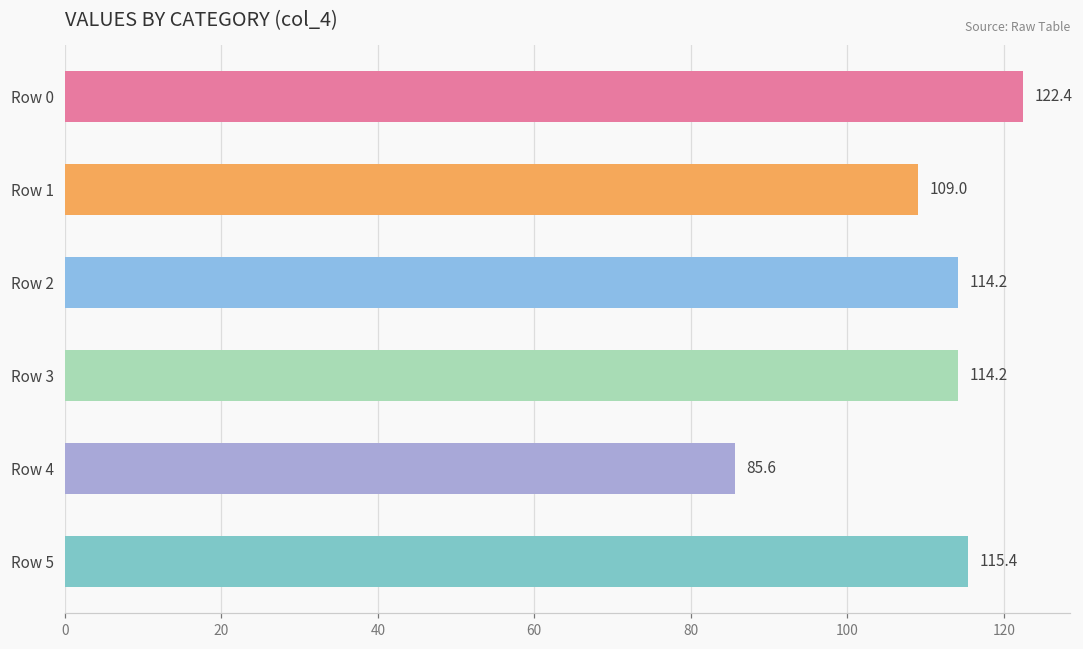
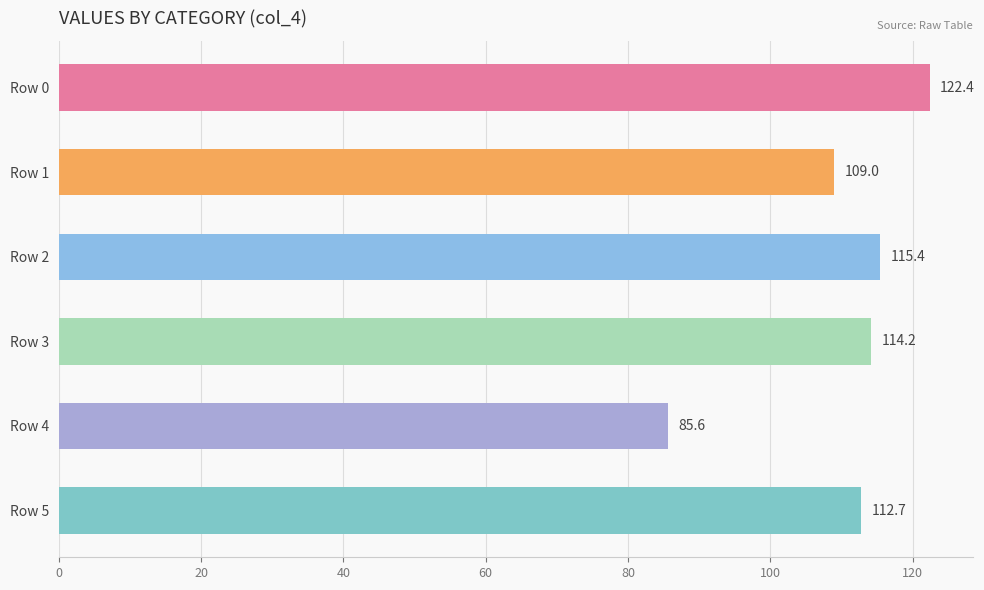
  {
    "Row 0": 122.4,
    "Row 1": 109.0,
-   "Row 2": 114.2,
+   "Row 2": 115.4,
    "Row 3": 114.2,
    "Row 4": 85.6,
-   "Row 5": 115.4
+   "Row 5": 112.7
  }
